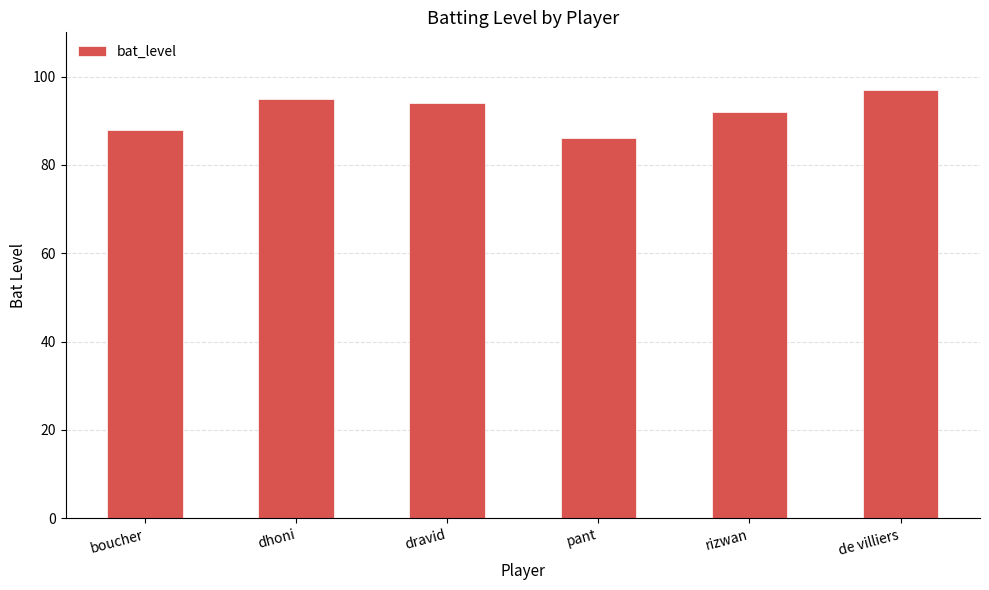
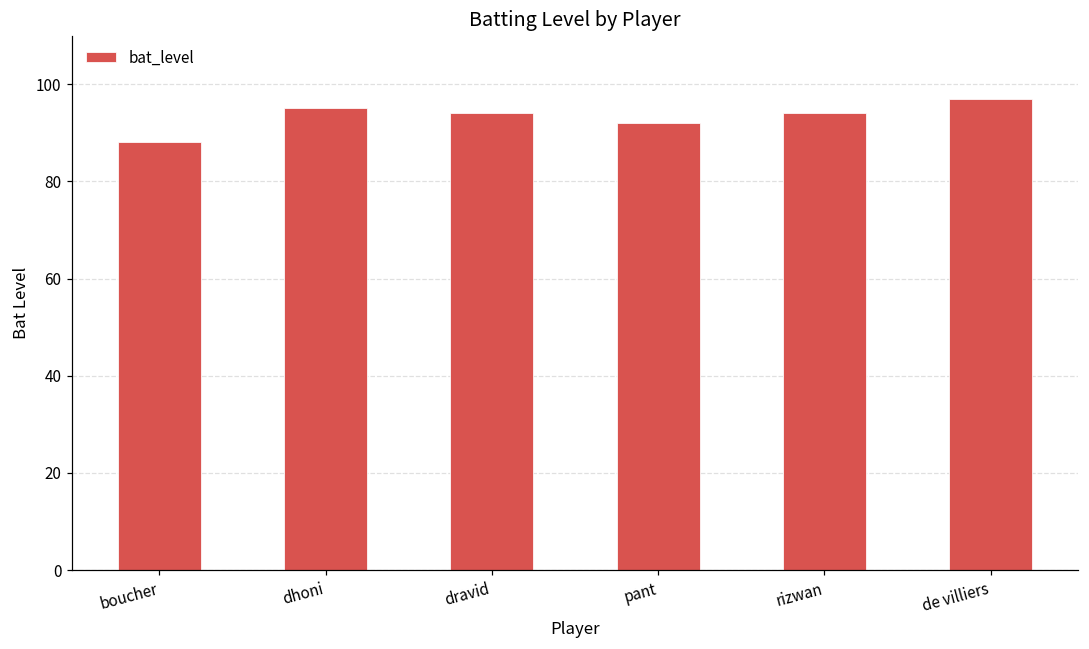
  {
    "boucher": 88,
    "dhoni": 95,
    "dravid": 94,
-   "pant": 86,
-   "rizwan": 92,
+   "pant": 92,
+   "rizwan": 94,
    "de villiers": 97
  }
